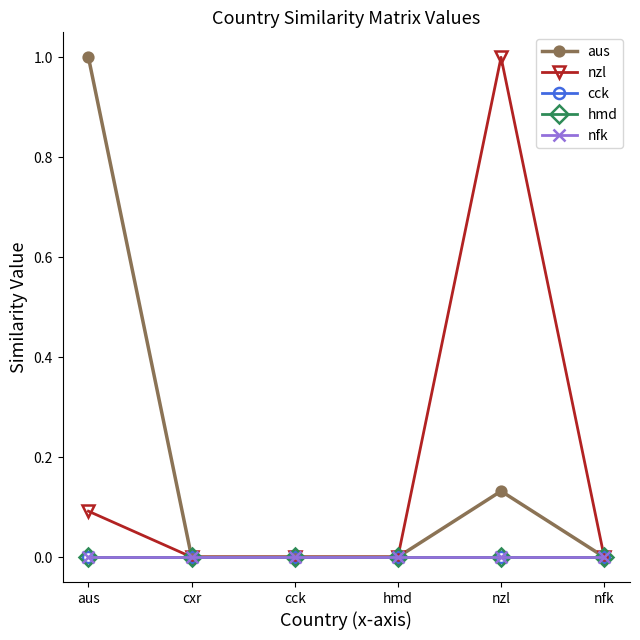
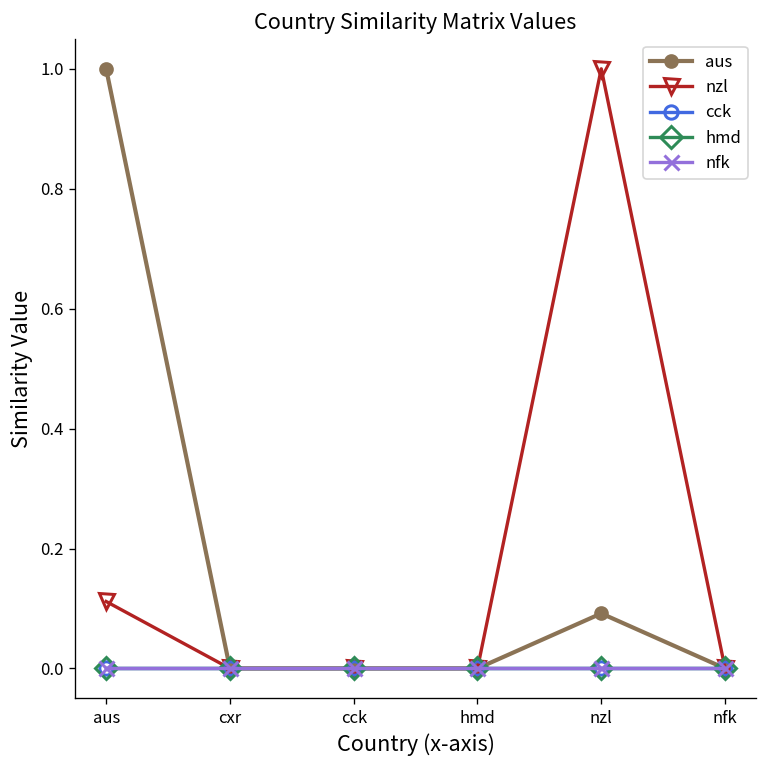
  {
    "aus": {
      "aus": 1.00,
-     "nzl": 0.13
+     "nzl": 0.09
    },
    "nzl": {
-     "aus": 0.09,
+     "aus": 0.11,
      "nzl": 1.00
    },
    "nfk": {
      "aus": 0.00,
      "nzl": 0.00
    }
  }
